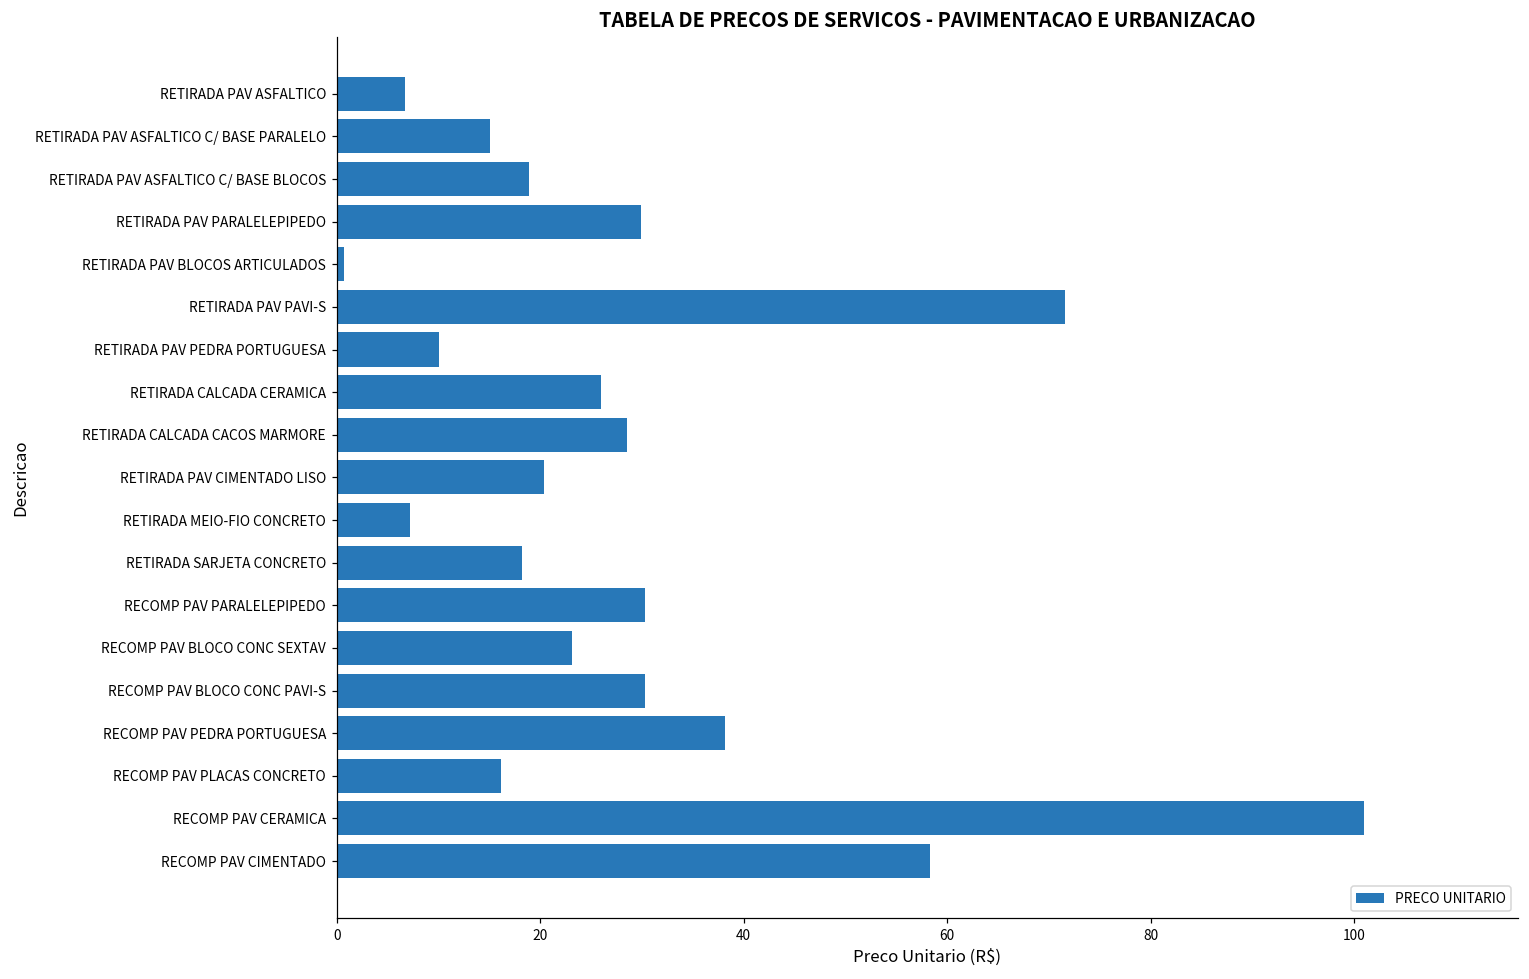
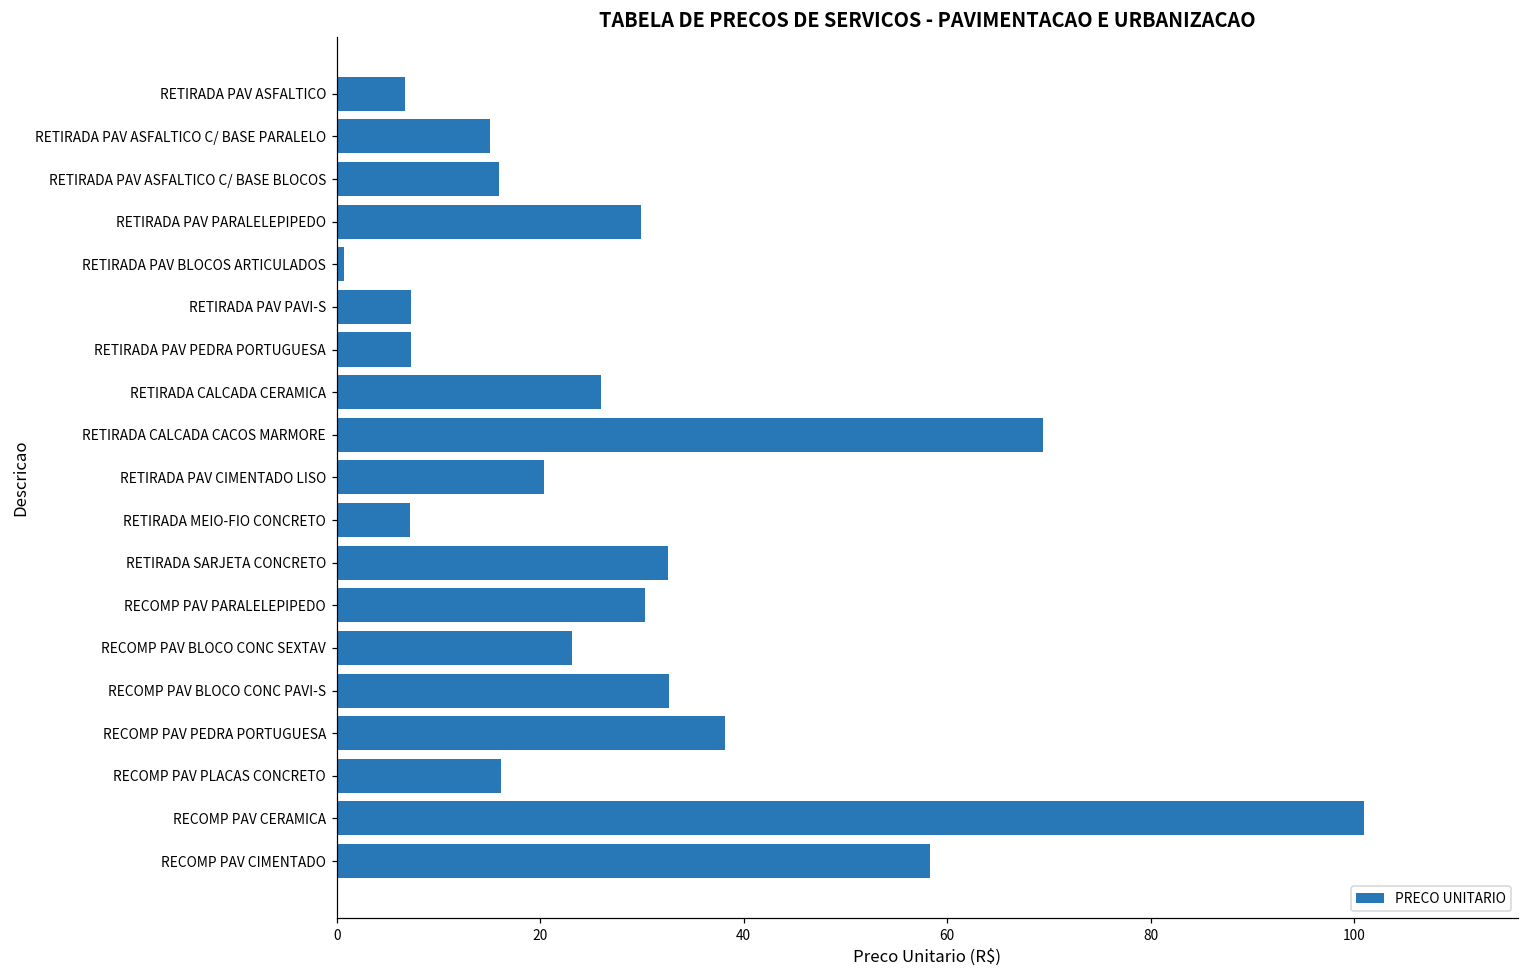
  {
    "RETIRADA PAV ASFALTICO": 7,
    "RETIRADA PAV ASFALTICO C/ BASE PARALELO": 15,
-   "RETIRADA PAV ASFALTICO C/ BASE BLOCOS": 19,
+   "RETIRADA PAV ASFALTICO C/ BASE BLOCOS": 16,
    "RETIRADA PAV PARALELEPIPEDO": 30,
    "RETIRADA PAV BLOCOS ARTICULADOS": 1,
-   "RETIRADA PAV PAVI-S": 72,
-   "RETIRADA PAV PEDRA PORTUGUESA": 10,
+   "RETIRADA PAV PAVI-S": 7,
+   "RETIRADA PAV PEDRA PORTUGUESA": 7,
    "RETIRADA CALCADA CERAMICA": 26,
-   "RETIRADA CALCADA CACOS MARMORE": 29,
+   "RETIRADA CALCADA CACOS MARMORE": 69,
    "RETIRADA PAV CIMENTADO LISO": 20,
    "RETIRADA MEIO-FIO CONCRETO": 7,
-   "RETIRADA SARJETA CONCRETO": 18,
+   "RETIRADA SARJETA CONCRETO": 33,
    "RECOMP PAV PARALELEPIPEDO": 30,
    "RECOMP PAV BLOCO CONC SEXTAV": 23,
-   "RECOMP PAV BLOCO CONC PAVI-S": 30,
+   "RECOMP PAV BLOCO CONC PAVI-S": 33,
    "RECOMP PAV PEDRA PORTUGUESA": 38,
    "RECOMP PAV PLACAS CONCRETO": 16,
    "RECOMP PAV CERAMICA": 101,
    "RECOMP PAV CIMENTADO": 58
  }
